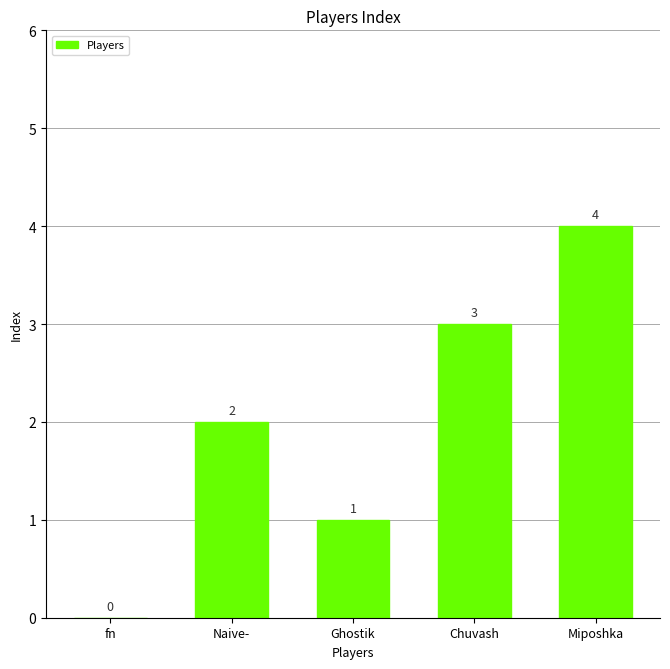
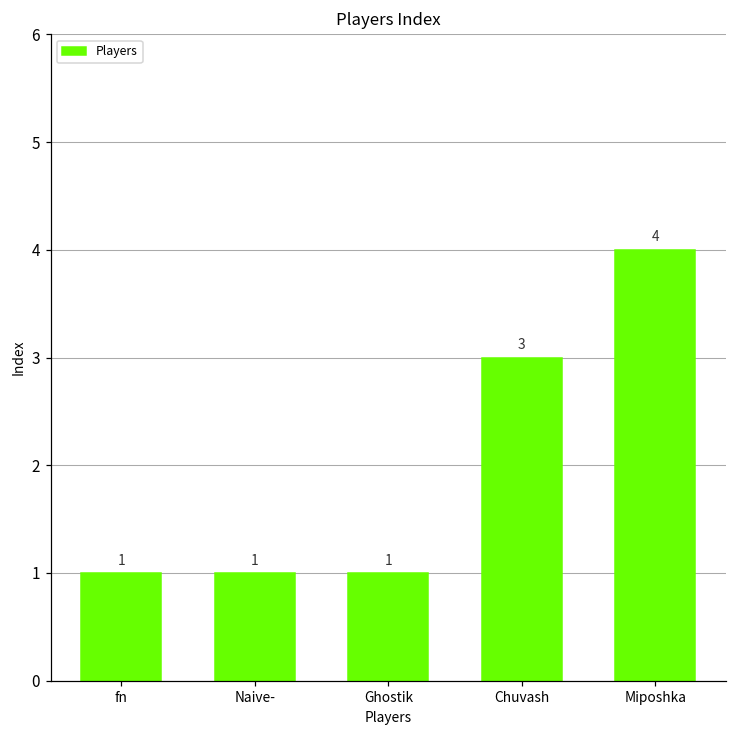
  {
-   "fn": 0,
-   "Naive-": 2,
+   "fn": 1,
+   "Naive-": 1,
    "Ghostik": 1,
    "Chuvash": 3,
    "Miposhka": 4
  }
